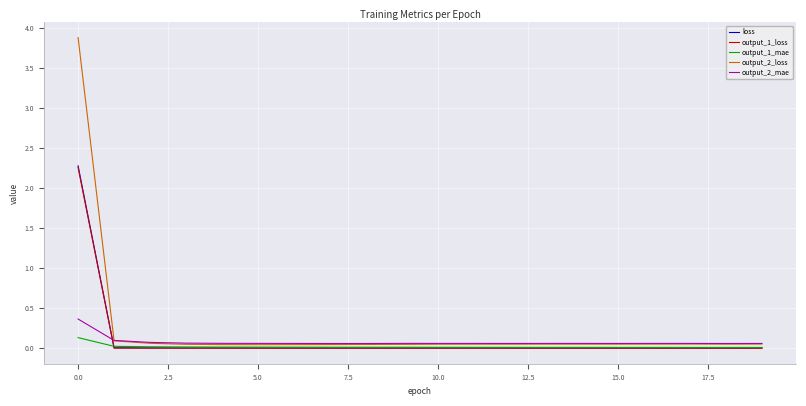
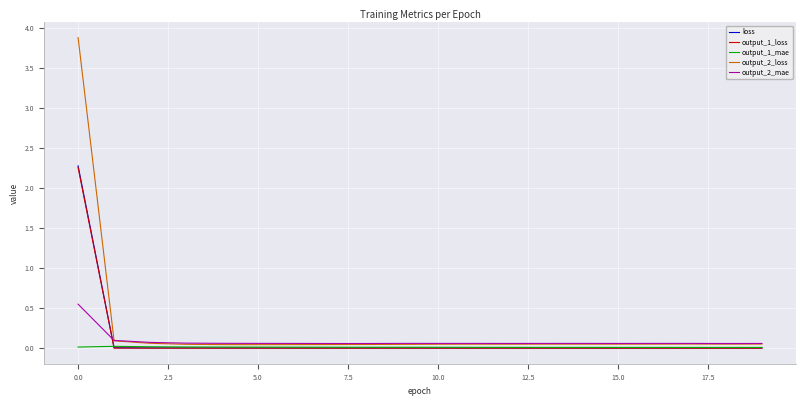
  {
    "output_1_mae": {
-     "0.0": 0.1
+     "0.0": 0.0
    },
    "output_2_loss": {
      "0.0": 3.9
    },
    "output_2_mae": {
-     "0.0": 0.4
+     "0.0": 0.6
    }
  }
